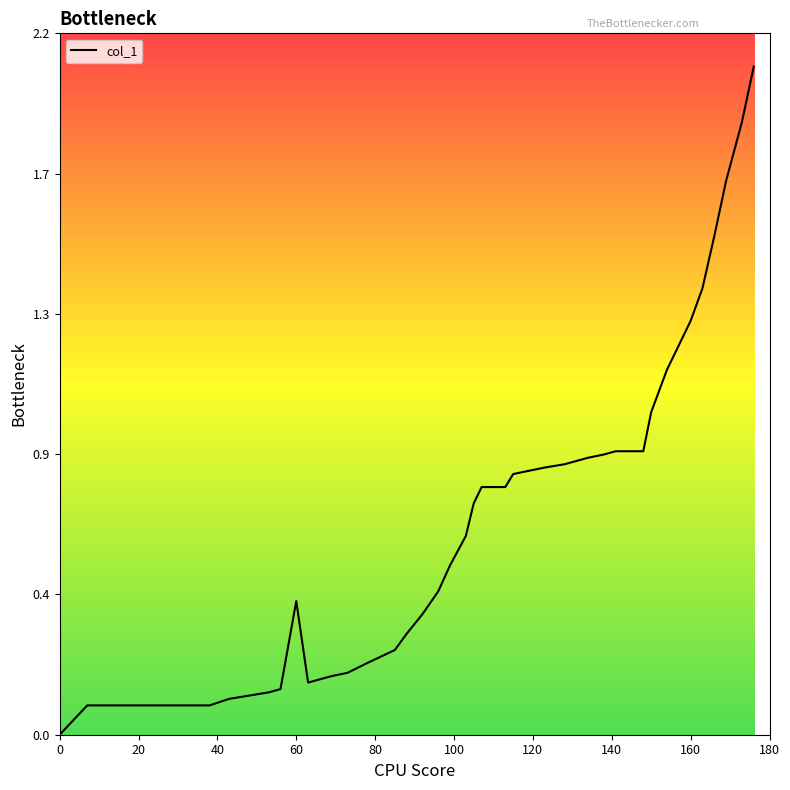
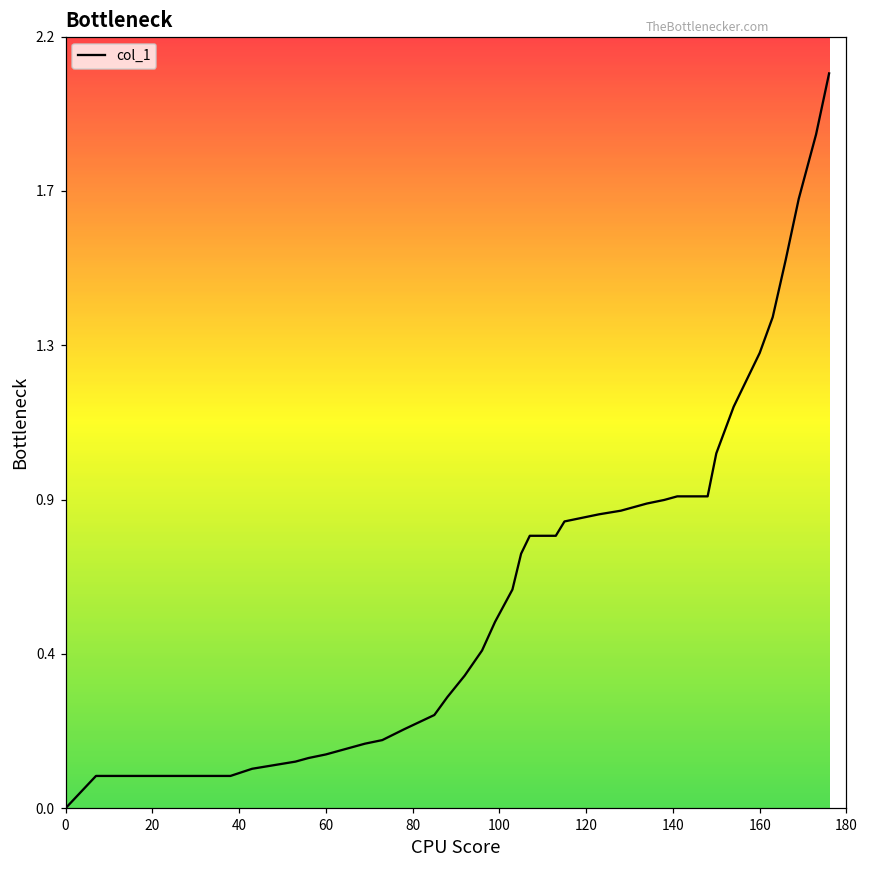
  {
    "0": 0.00,
-   "60": 0.41,
+   "60": 0.15,
    "160": 1.27
  }
